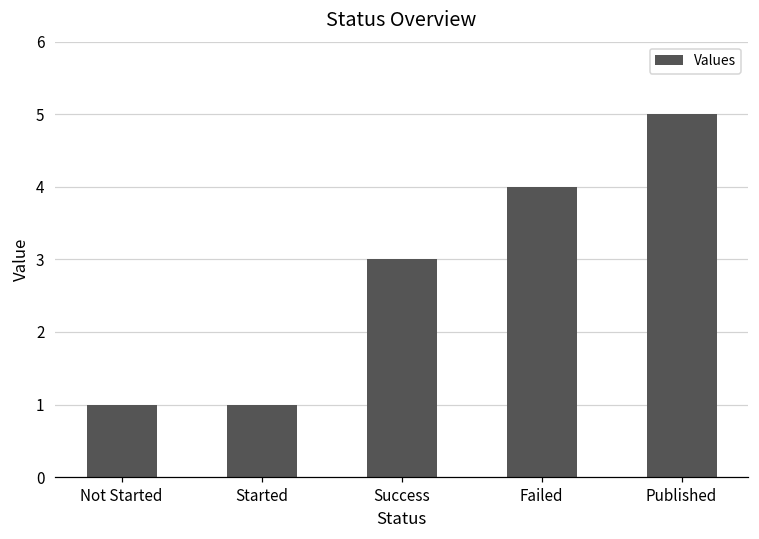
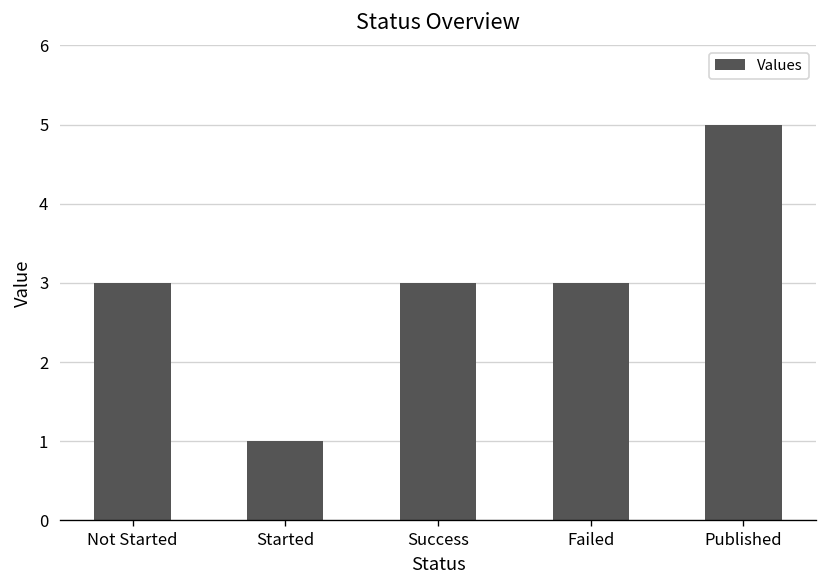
  {
-   "Not Started": 1,
+   "Not Started": 3,
    "Started": 1,
    "Success": 3,
-   "Failed": 4,
+   "Failed": 3,
    "Published": 5
  }
